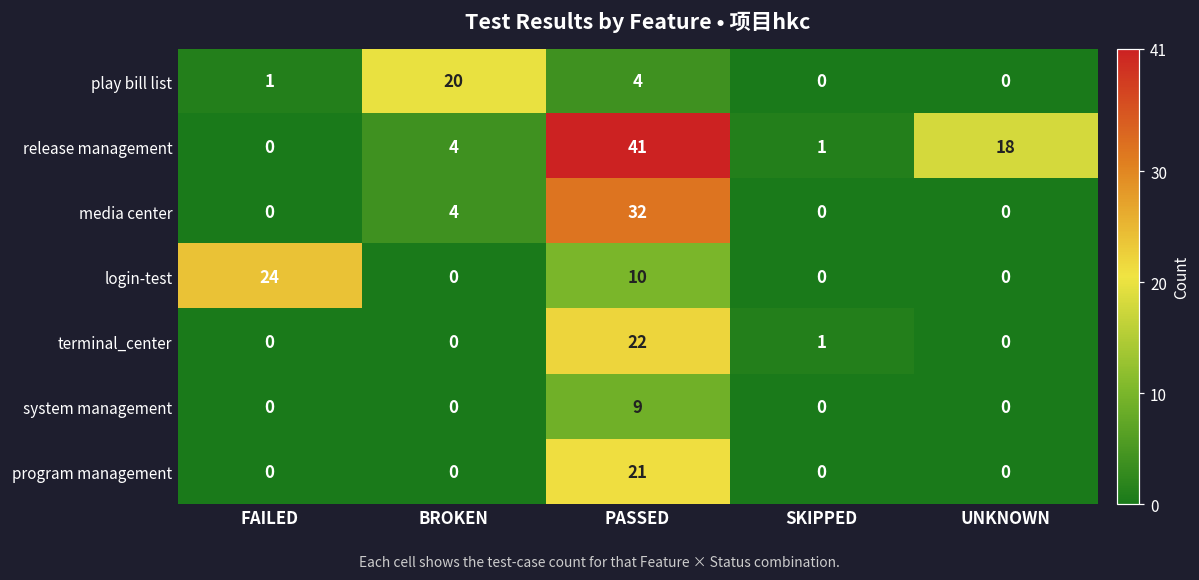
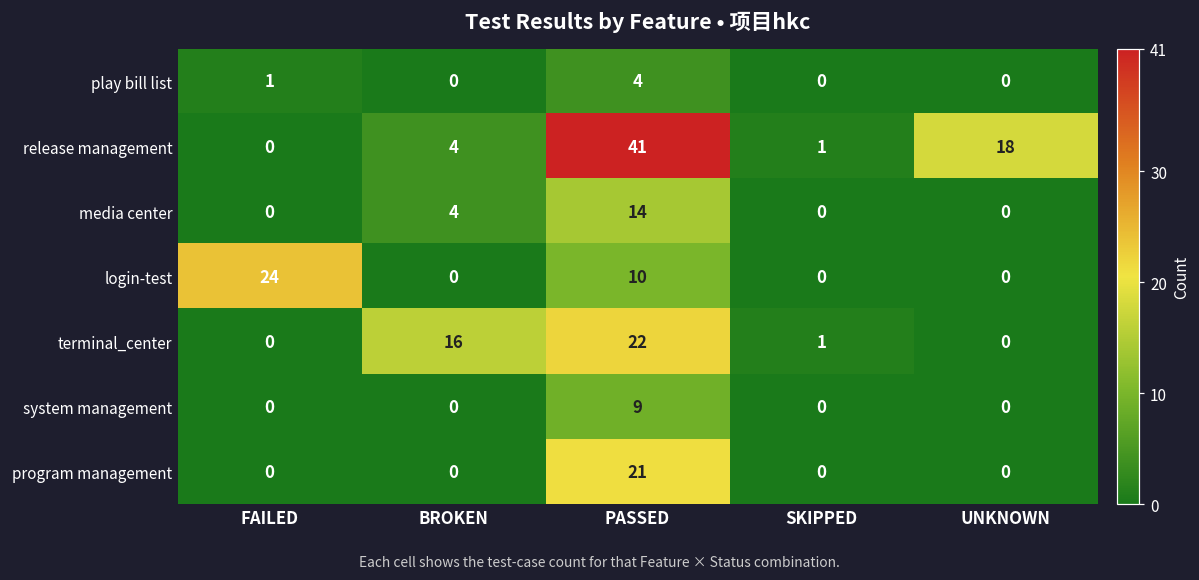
  {
    "play bill list": {
      "FAILED": 1,
-     "BROKEN": 20,
+     "BROKEN": 0,
      "PASSED": 4,
      "SKIPPED": 0,
      "UNKNOWN": 0
    },
    "release management": {
      "FAILED": 0,
      "BROKEN": 4,
      "PASSED": 41,
      "SKIPPED": 1,
      "UNKNOWN": 18
    },
    "media center": {
      "FAILED": 0,
      "BROKEN": 4,
-     "PASSED": 32,
+     "PASSED": 14,
      "SKIPPED": 0,
      "UNKNOWN": 0
    },
    "login-test": {
      "FAILED": 24,
      "BROKEN": 0,
      "PASSED": 10,
      "SKIPPED": 0,
      "UNKNOWN": 0
    },
    "terminal_center": {
      "FAILED": 0,
-     "BROKEN": 0,
+     "BROKEN": 16,
      "PASSED": 22,
      "SKIPPED": 1,
      "UNKNOWN": 0
    },
    "system management": {
      "FAILED": 0,
      "BROKEN": 0,
      "PASSED": 9,
      "SKIPPED": 0,
      "UNKNOWN": 0
    },
    "program management": {
      "FAILED": 0,
      "BROKEN": 0,
      "PASSED": 21,
      "SKIPPED": 0,
      "UNKNOWN": 0
    }
  }
